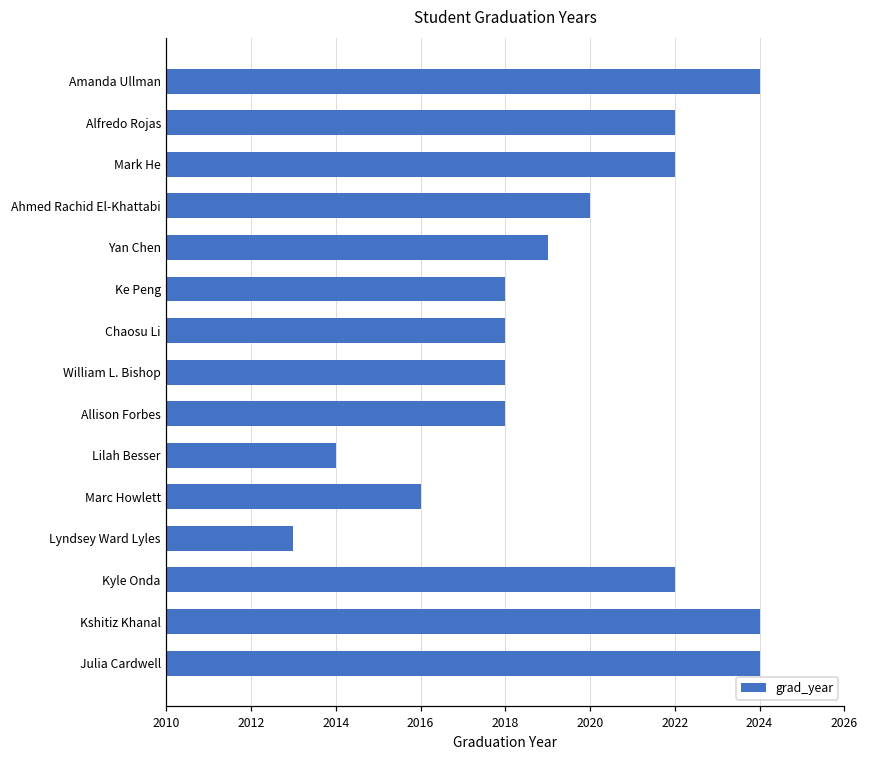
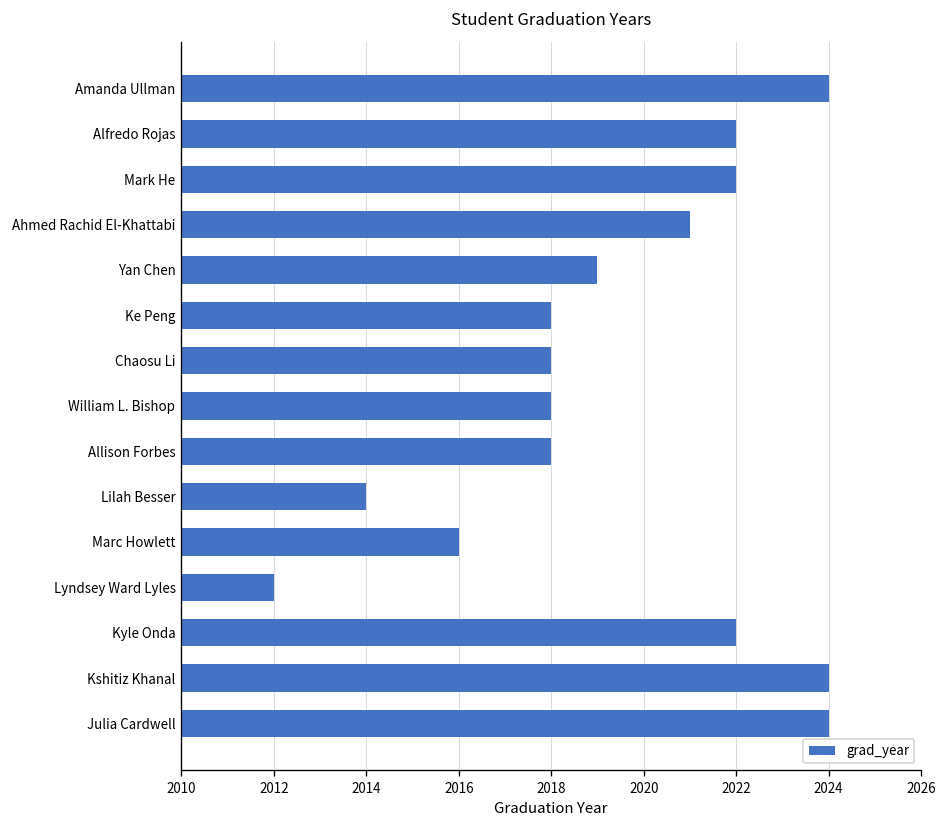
  {
    "Amanda Ullman": 2024,
    "Alfredo Rojas": 2022,
    "Mark He": 2022,
-   "Ahmed Rachid El-Khattabi": 2020,
+   "Ahmed Rachid El-Khattabi": 2021,
    "Yan Chen": 2019,
    "Ke Peng": 2018,
    "Chaosu Li": 2018,
    "William L. Bishop": 2018,
    "Allison Forbes": 2018,
    "Lilah Besser": 2014,
    "Marc Howlett": 2016,
-   "Lyndsey Ward Lyles": 2013,
+   "Lyndsey Ward Lyles": 2012,
    "Kyle Onda": 2022,
    "Kshitiz Khanal": 2024,
    "Julia Cardwell": 2024
  }
